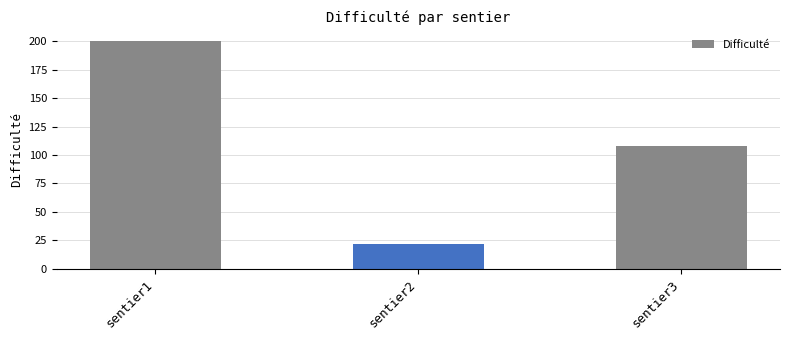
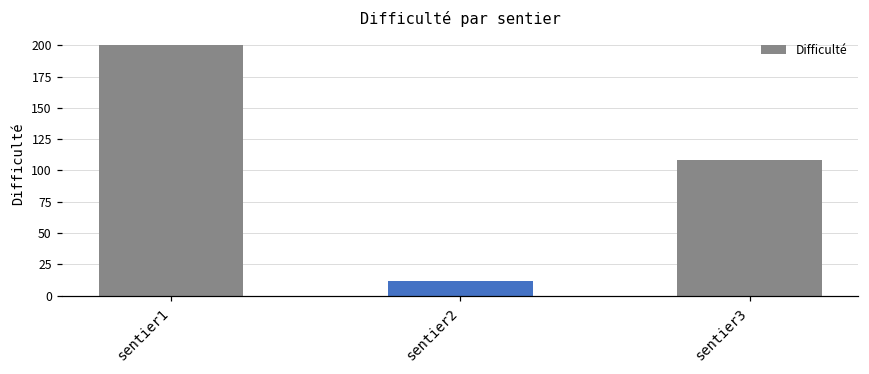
  {
    "sentier1": 200,
-   "sentier2": 22,
+   "sentier2": 12,
    "sentier3": 108
  }
